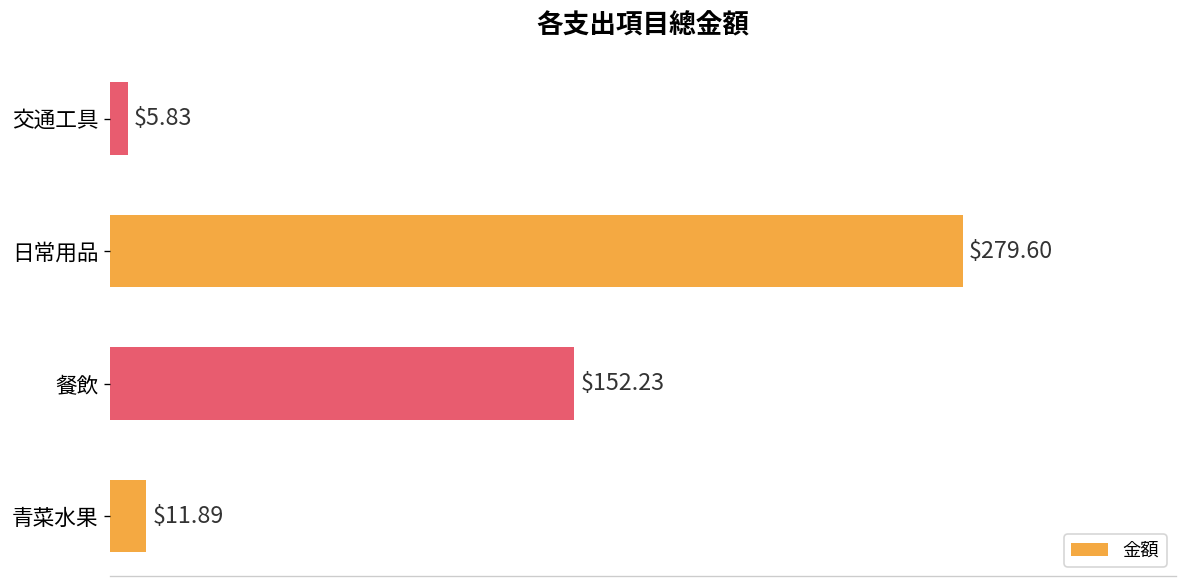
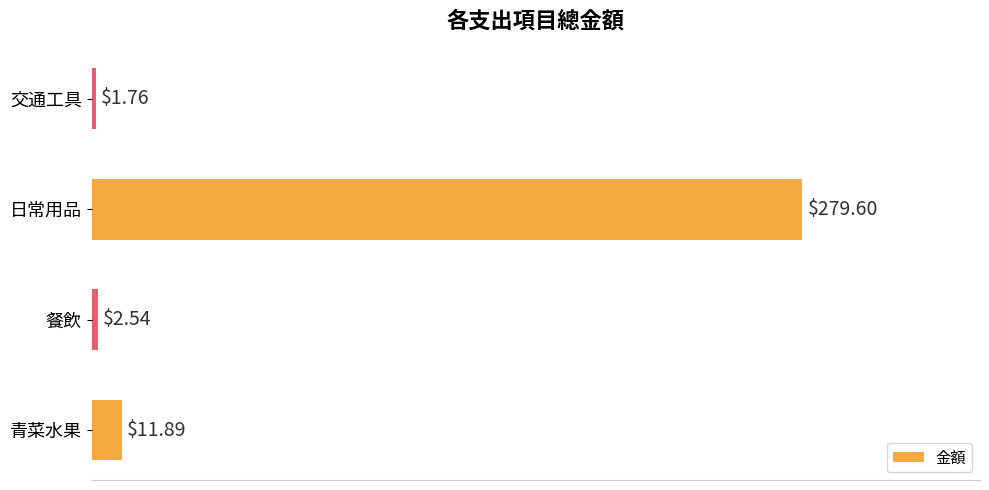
  {
-   "交通工具": "$5.83",
+   "交通工具": "$1.76",
    "日常用品": "$279.60",
-   "餐飲": "$152.23",
+   "餐飲": "$2.54",
    "青菜水果": "$11.89"
  }
